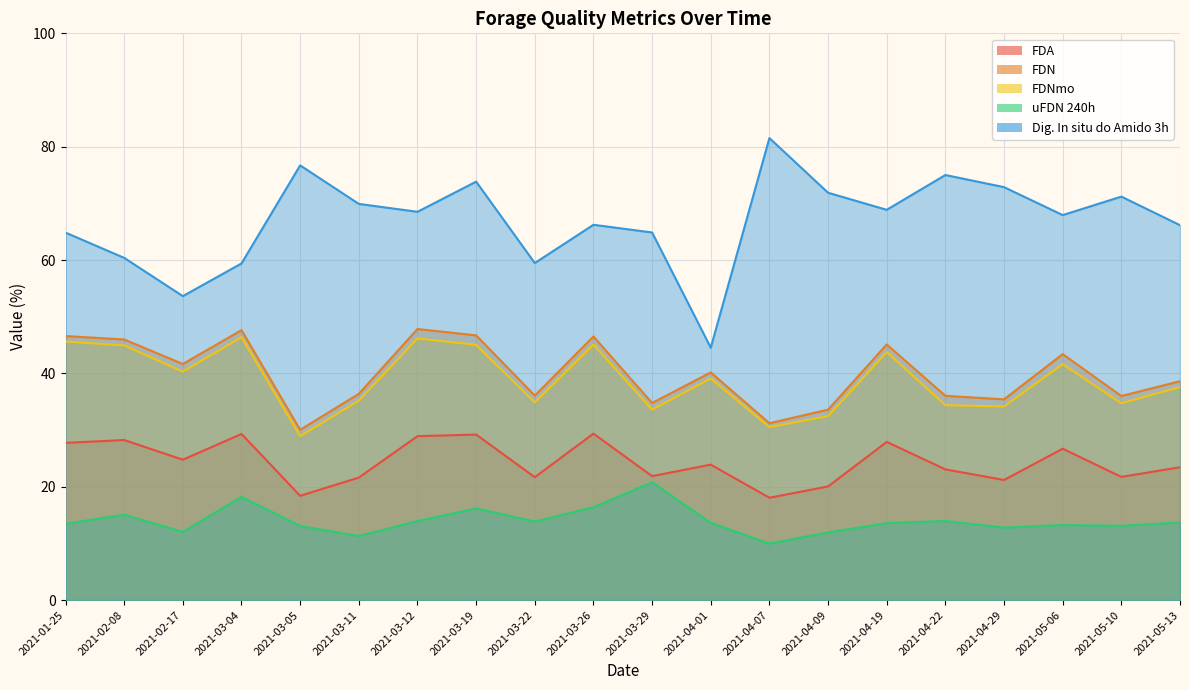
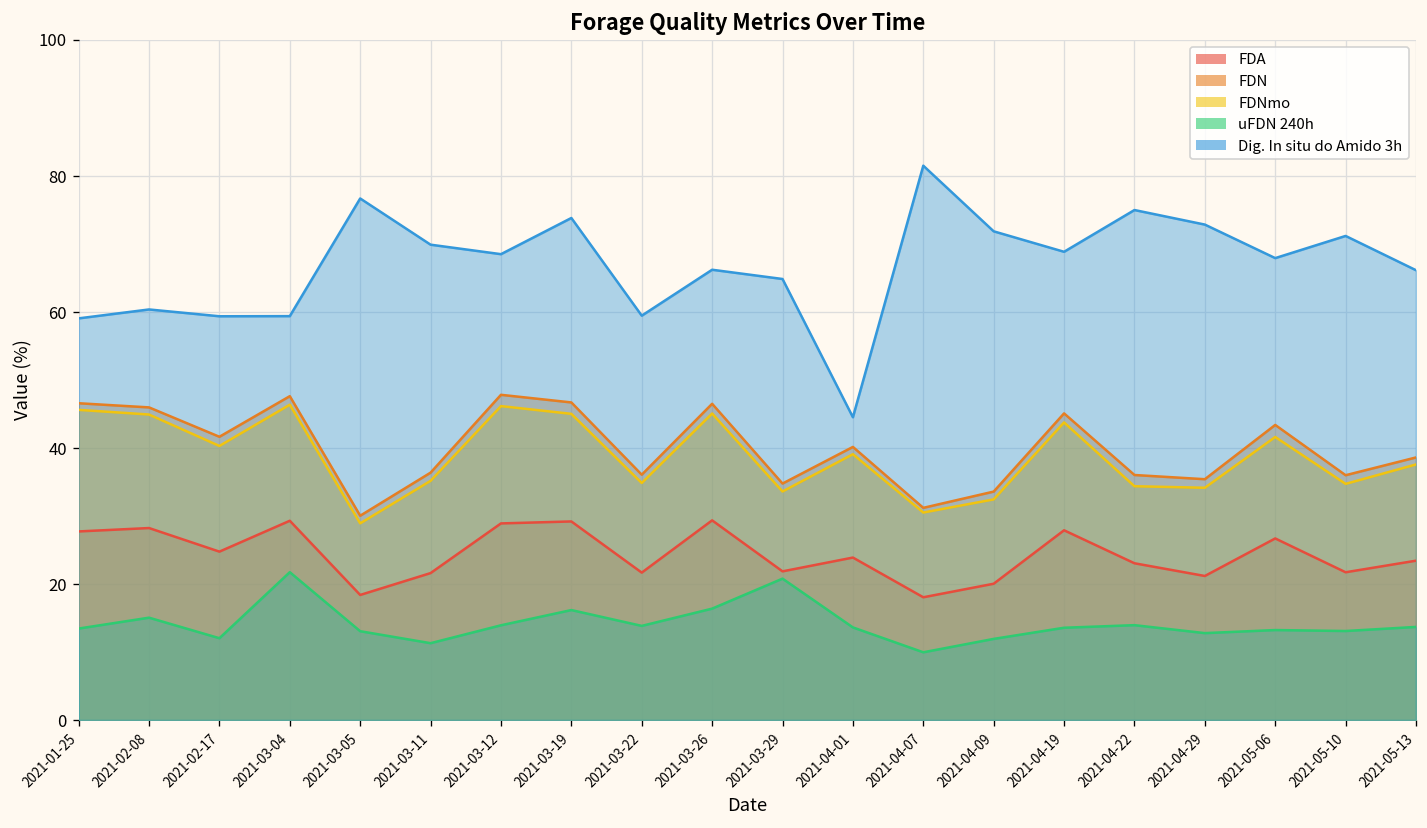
  {
    "uFDN 240h": {
      "2021-01-25": 13,
      "2021-02-08": 15,
      "2021-02-17": 12,
-     "2021-03-04": 18,
+     "2021-03-04": 22,
      "2021-03-05": 13,
      "2021-03-11": 11,
      "2021-03-12": 14,
      "2021-03-19": 16,
      "2021-03-22": 14,
      "2021-03-26": 16,
      "2021-03-29": 21,
      "2021-04-01": 14,
      "2021-04-07": 10,
      "2021-04-09": 12,
      "2021-04-19": 14,
      "2021-04-22": 14,
      "2021-04-29": 13,
      "2021-05-06": 13,
      "2021-05-10": 13,
      "2021-05-13": 14
    },
    "Dig. In situ do Amido 3h": {
-     "2021-01-25": 65,
+     "2021-01-25": 59,
      "2021-02-08": 60,
-     "2021-02-17": 54,
+     "2021-02-17": 59,
      "2021-03-04": 59,
      "2021-03-05": 77,
      "2021-03-11": 70,
      "2021-03-12": 69,
      "2021-03-19": 74,
      "2021-03-22": 59,
      "2021-03-26": 66,
      "2021-03-29": 65,
      "2021-04-01": 45,
      "2021-04-07": 82,
      "2021-04-09": 72,
      "2021-04-19": 69,
      "2021-04-22": 75,
      "2021-04-29": 73,
      "2021-05-06": 68,
      "2021-05-10": 71,
      "2021-05-13": 66
    }
  }
